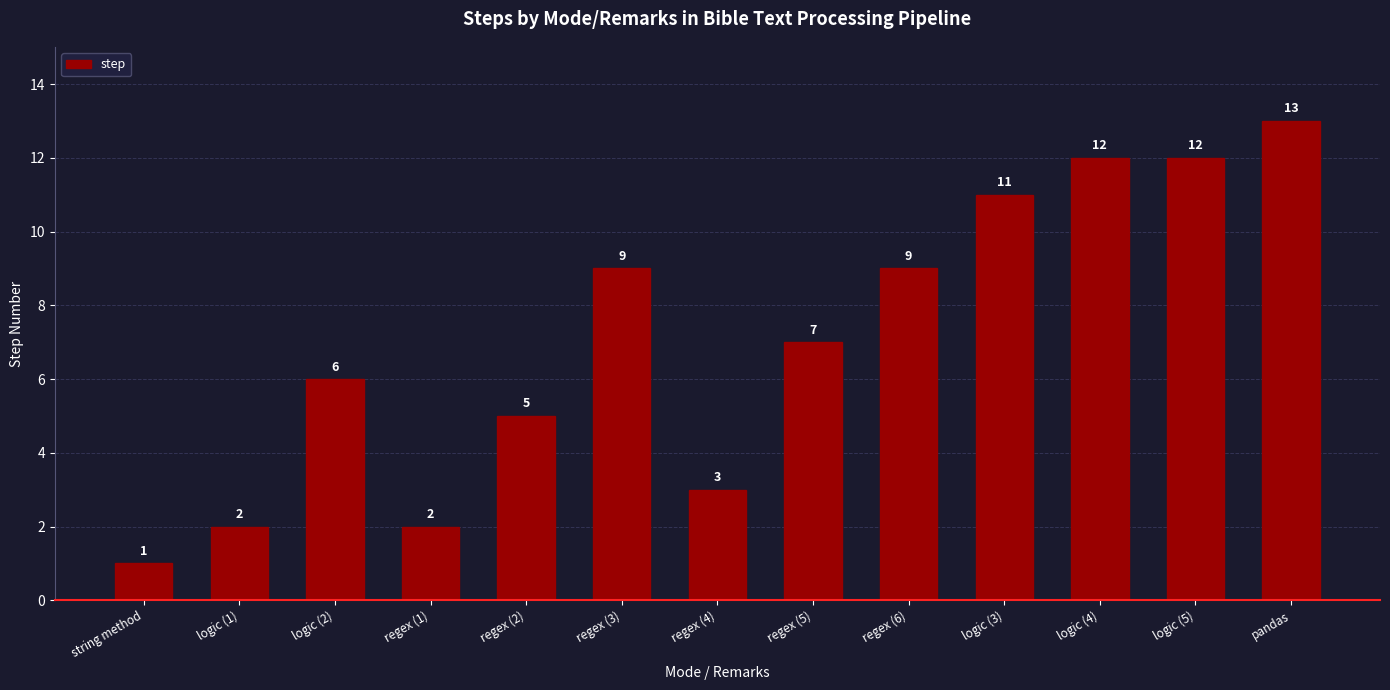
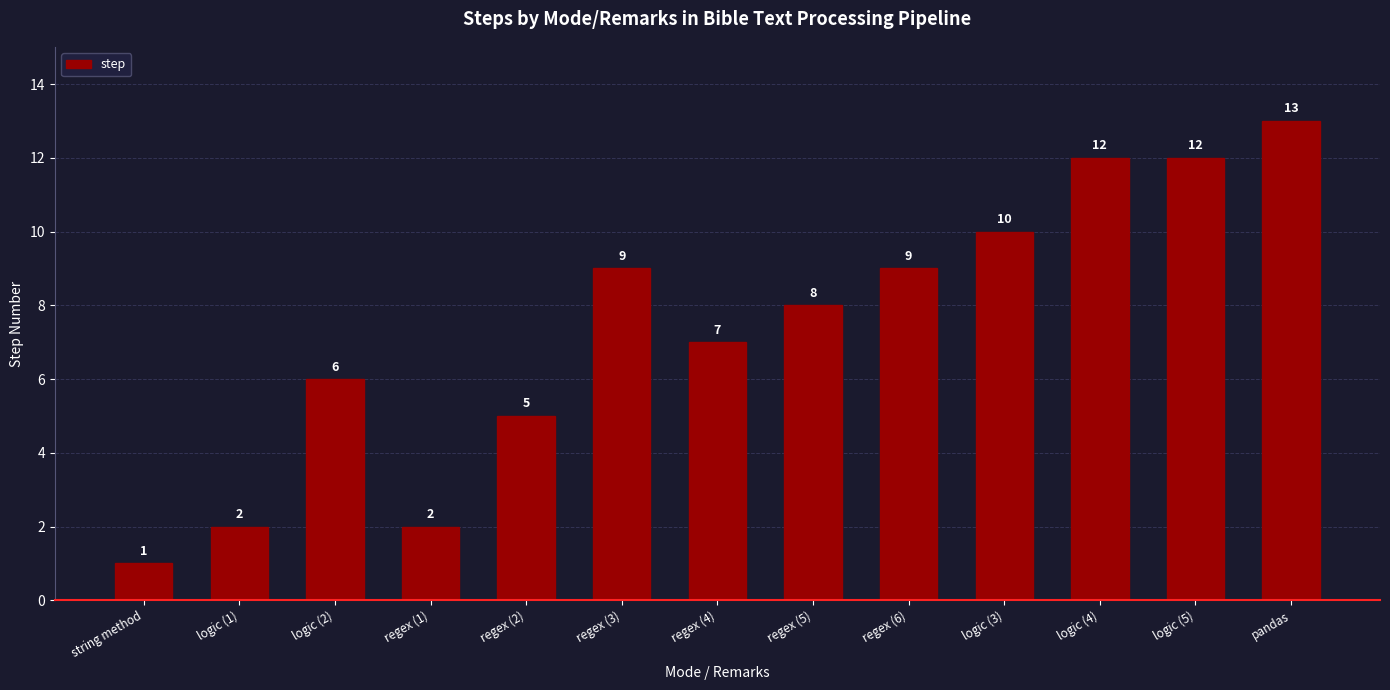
  {
    "string method": 1,
    "logic (1)": 2,
    "logic (2)": 6,
    "regex (1)": 2,
    "regex (2)": 5,
    "regex (3)": 9,
-   "regex (4)": 3,
-   "regex (5)": 7,
+   "regex (4)": 7,
+   "regex (5)": 8,
    "regex (6)": 9,
-   "logic (3)": 11,
+   "logic (3)": 10,
    "logic (4)": 12,
    "logic (5)": 12,
    "pandas": 13
  }
